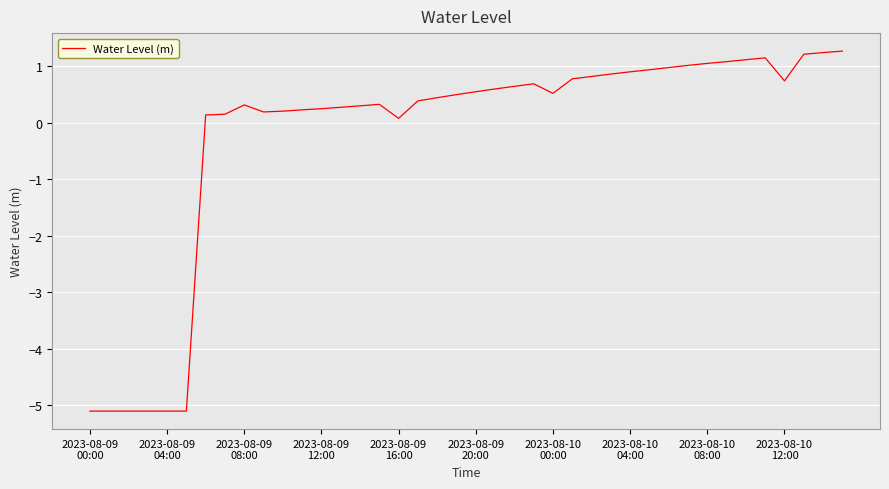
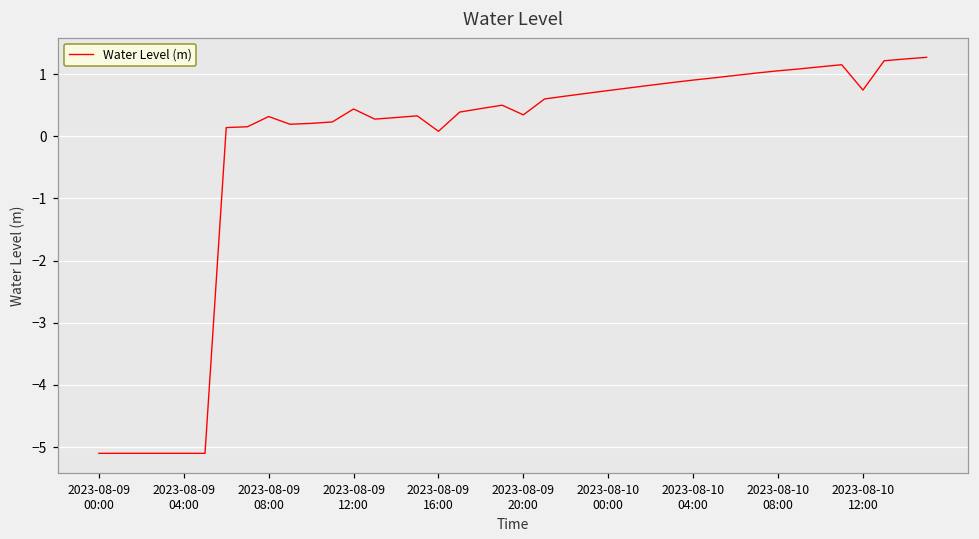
  {
    "2023-08-09 00:00": -5.1,
    "2023-08-09 04:00": -5.1,
    "2023-08-09 08:00": 0.3,
-   "2023-08-09 12:00": 0.3,
+   "2023-08-09 12:00": 0.4,
    "2023-08-09 16:00": 0.1,
-   "2023-08-09 20:00": 0.6,
-   "2023-08-10 00:00": 0.5,
+   "2023-08-09 20:00": 0.3,
+   "2023-08-10 00:00": 0.7,
    "2023-08-10 04:00": 0.9,
    "2023-08-10 08:00": 1.1,
    "2023-08-10 12:00": 0.7
  }
